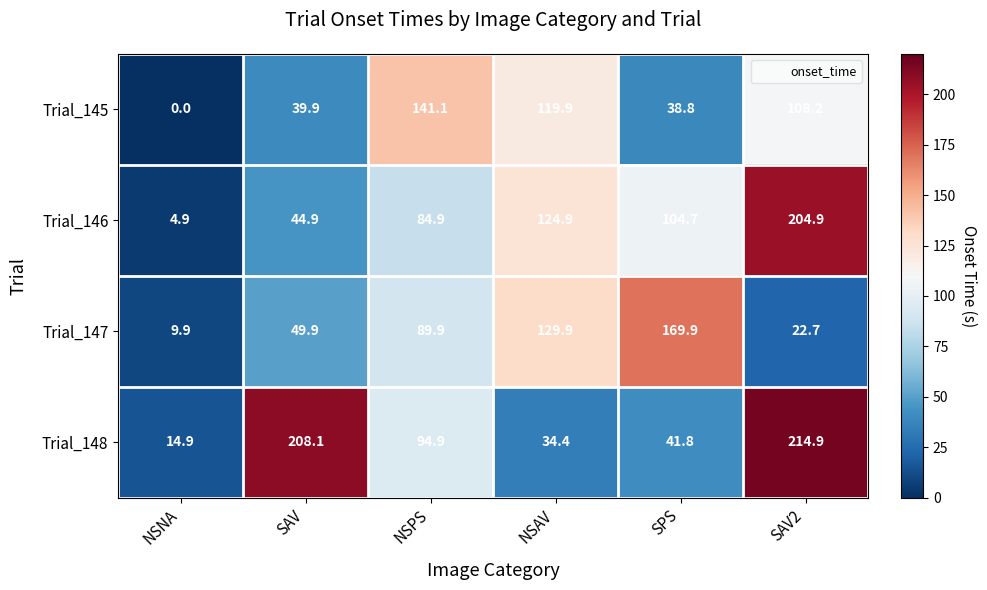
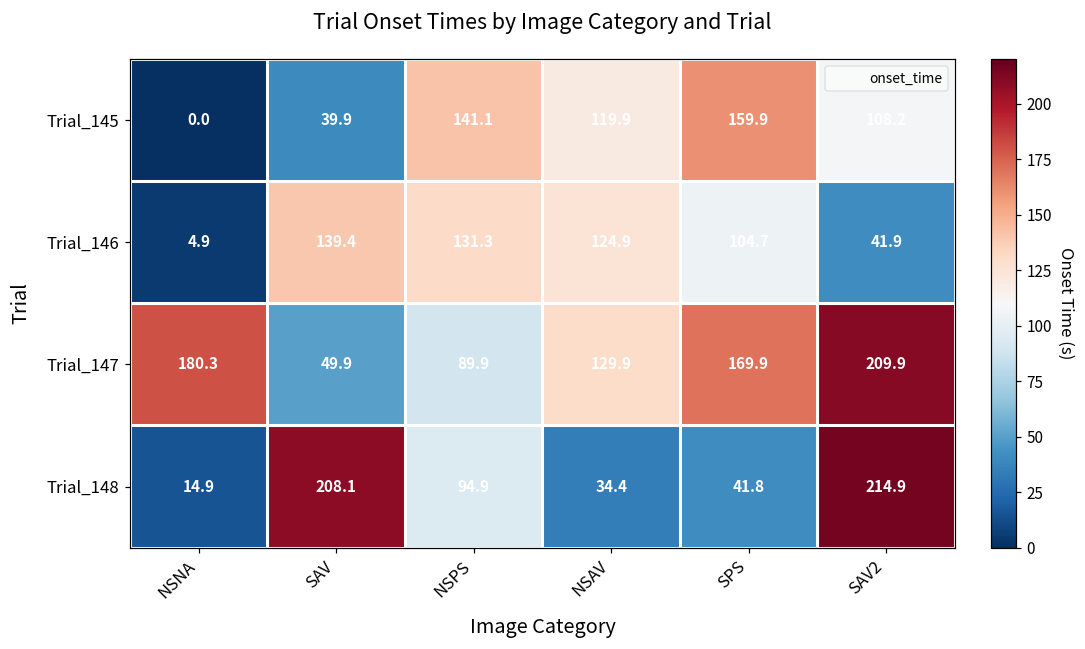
  {
    "Trial_145": {
      "NSNA": 0.0,
      "SAV": 39.9,
      "NSPS": 141.1,
-     "SPS": 38.8
+     "SPS": 159.9
    },
    "Trial_146": {
      "NSNA": 4.9,
-     "SAV": 44.9,
-     "NSPS": 84.9,
-     "SAV2": 204.9
+     "SAV": 139.4,
+     "NSPS": 131.3,
+     "SAV2": 41.9
    },
    "Trial_147": {
-     "NSNA": 9.9,
+     "NSNA": 180.3,
      "SAV": 49.9,
      "NSAV": 129.9,
      "SPS": 169.9,
-     "SAV2": 22.7
+     "SAV2": 209.9
    },
    "Trial_148": {
      "NSNA": 14.9,
      "SAV": 208.1,
      "NSAV": 34.4,
      "SPS": 41.8,
      "SAV2": 214.9
    }
  }
